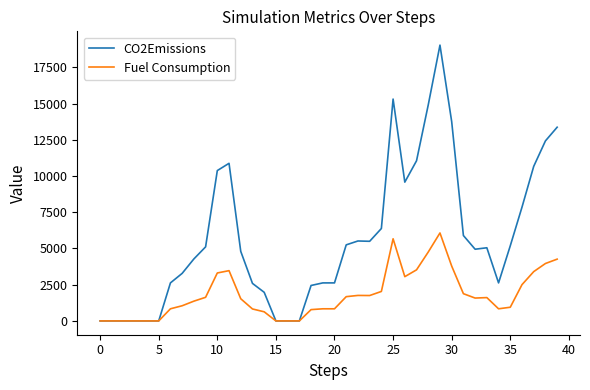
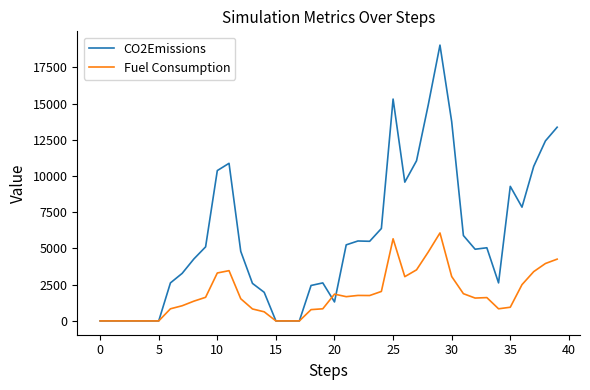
  {
    "CO2Emissions": {
      "10": 10400,
-     "20": 2600,
+     "20": 1300,
      "25": 15300,
      "30": 13800,
-     "35": 5200
+     "35": 9300
    },
    "Fuel Consumption": {
      "10": 3300,
-     "20": 800,
+     "20": 1800,
      "25": 5700,
-     "30": 3800,
+     "30": 3100,
      "35": 900
    }
  }
